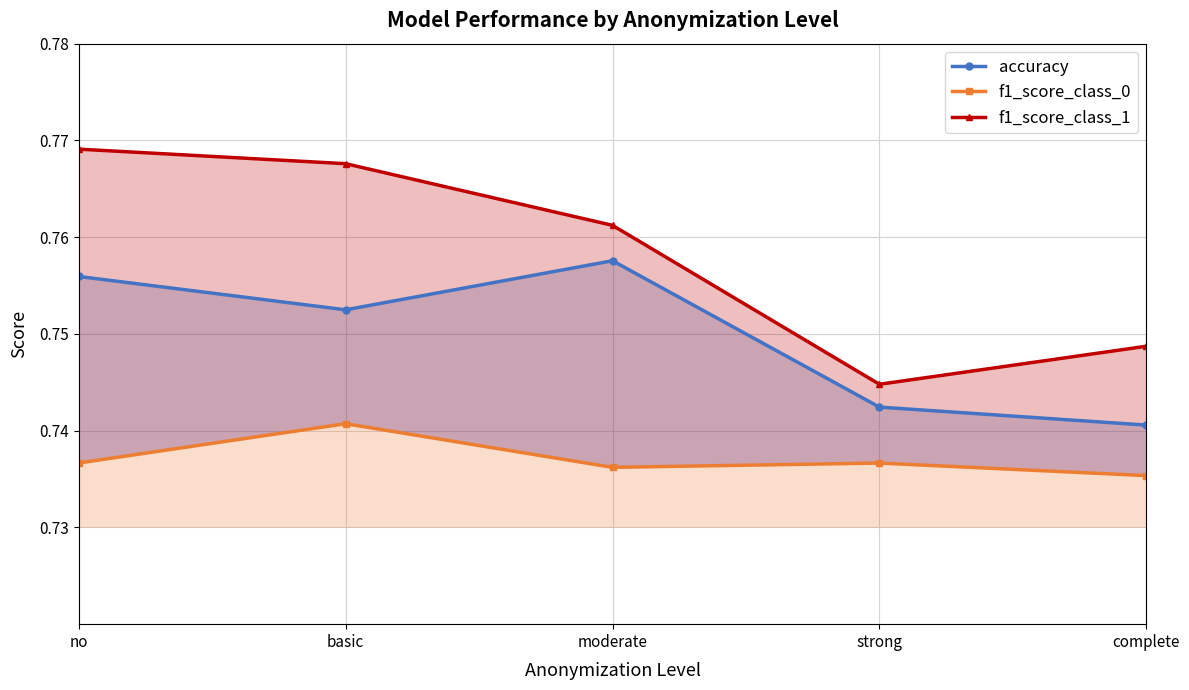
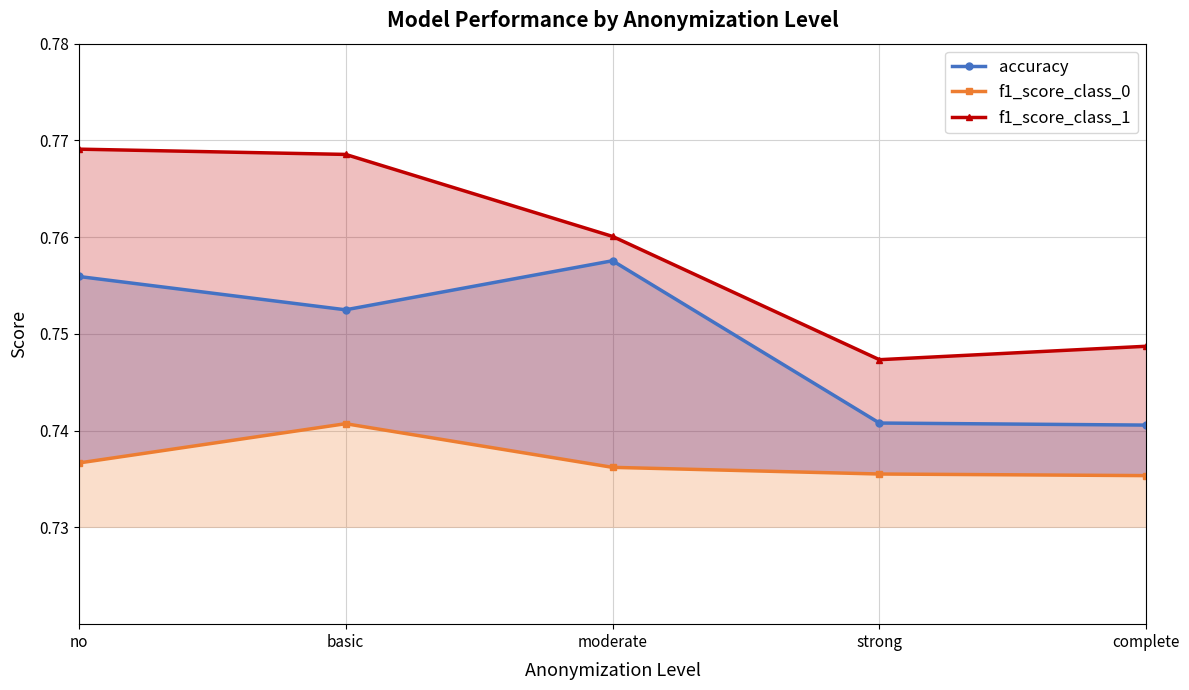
  {
    "accuracy": {
      "no": 0.756,
      "basic": 0.752,
      "moderate": 0.758,
-     "strong": 0.742,
+     "strong": 0.741,
      "complete": 0.741
    },
    "f1_score_class_0": {
      "no": 0.737,
      "basic": 0.741,
      "moderate": 0.736,
-     "strong": 0.737,
+     "strong": 0.736,
      "complete": 0.735
    },
    "f1_score_class_1": {
      "no": 0.769,
-     "basic": 0.768,
-     "moderate": 0.761,
-     "strong": 0.745,
+     "basic": 0.769,
+     "moderate": 0.760,
+     "strong": 0.747,
      "complete": 0.749
    }
  }
